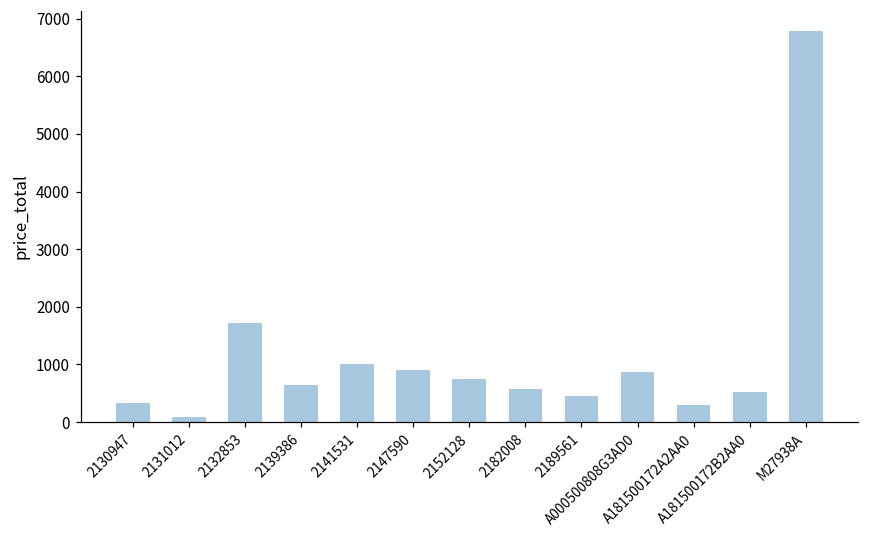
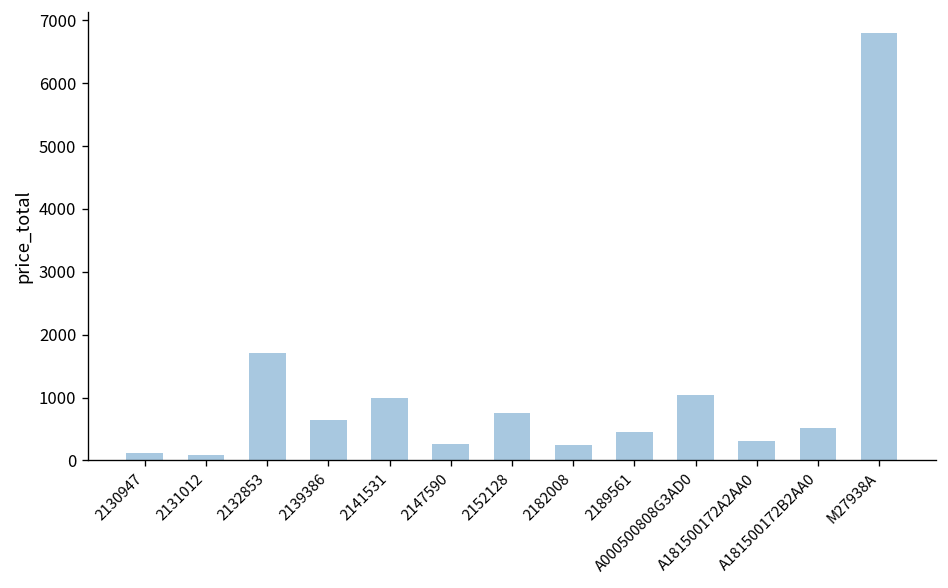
  {
-   "2130947": 300,
+   "2130947": 100,
    "2131012": 100,
    "2132853": 1700,
    "2139386": 600,
    "2141531": 1000,
-   "2147590": 900,
+   "2147590": 300,
    "2152128": 700,
-   "2182008": 600,
+   "2182008": 200,
    "2189561": 500,
-   "A000500808G3AD0": 900,
+   "A000500808G3AD0": 1000,
    "A181500172A2AA0": 300,
    "A181500172B2AA0": 500,
    "M27938A": 6800
  }
